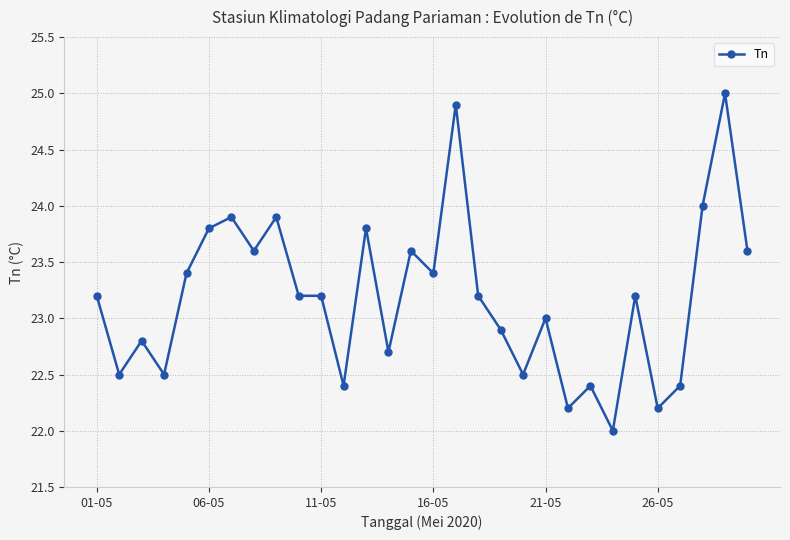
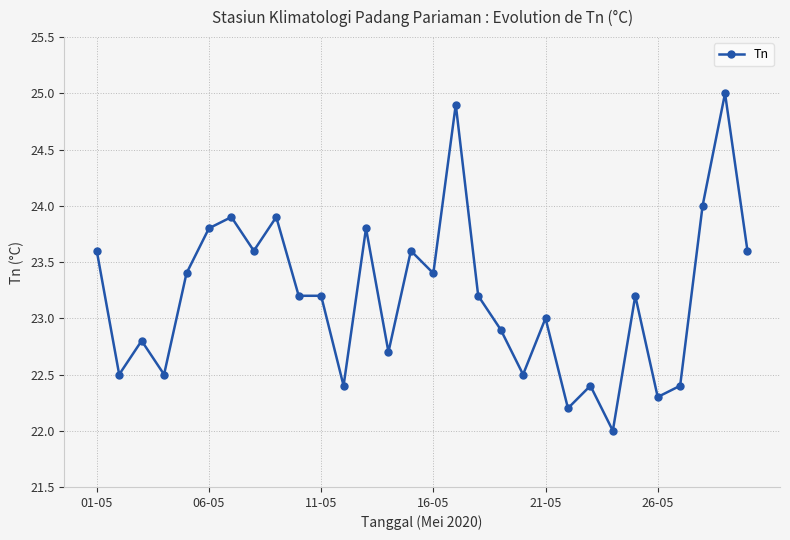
  {
-   "01-05": 23.2,
+   "01-05": 23.6,
    "06-05": 23.8,
    "11-05": 23.2,
    "16-05": 23.4,
    "21-05": 23.0,
-   "26-05": 22.2
+   "26-05": 22.3
  }
